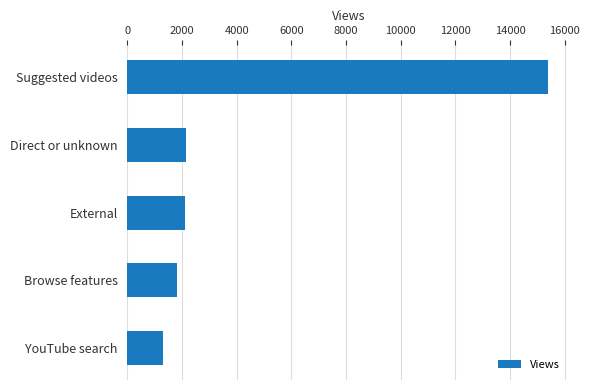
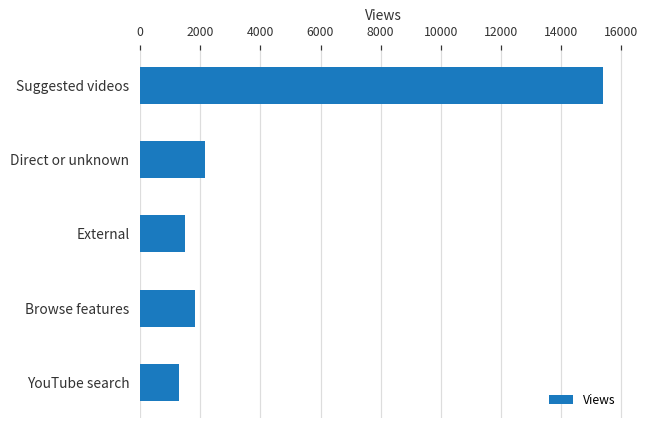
  {
    "Suggested videos": 15400,
    "Direct or unknown": 2200,
-   "External": 2100,
+   "External": 1500,
    "Browse features": 1800,
    "YouTube search": 1300
  }
